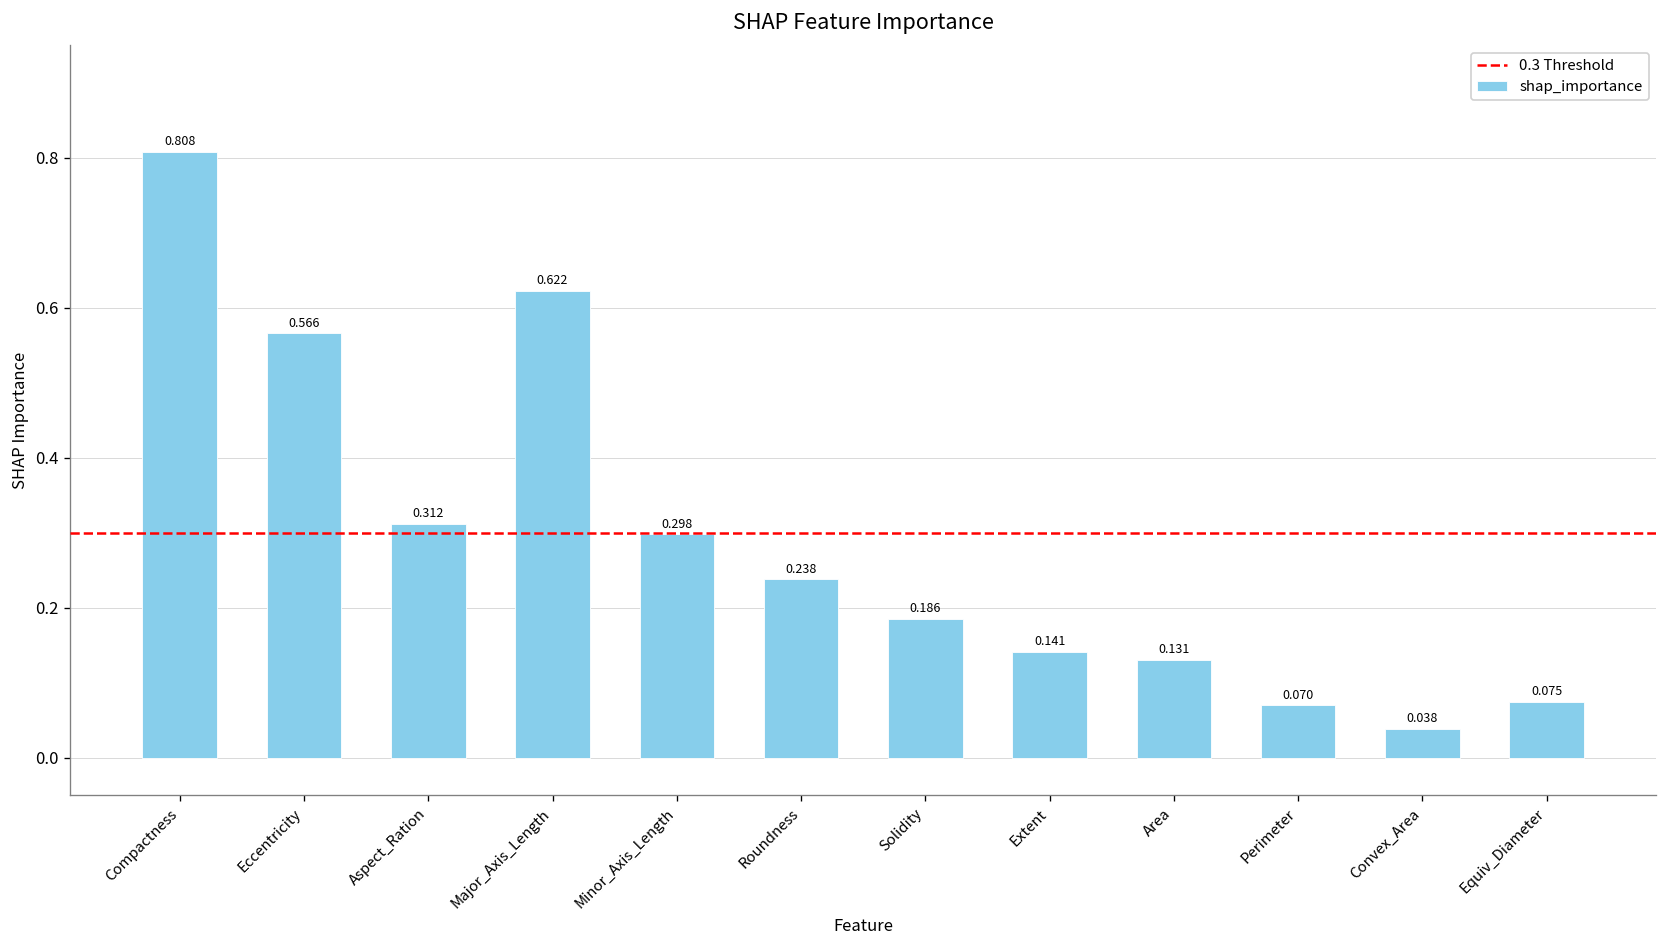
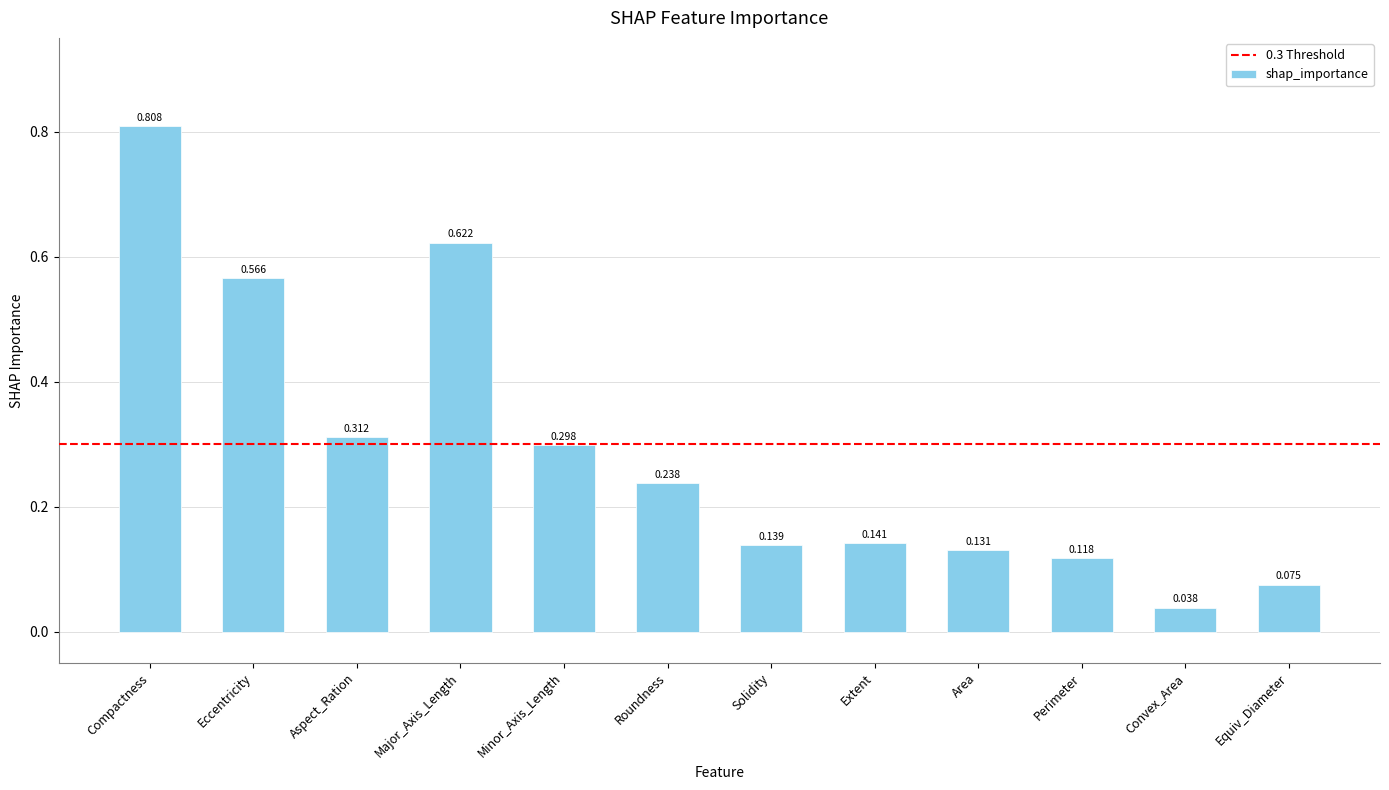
  {
    "Compactness": 0.808,
    "Eccentricity": 0.566,
    "Aspect_Ration": 0.312,
    "Major_Axis_Length": 0.622,
    "Minor_Axis_Length": 0.298,
    "Roundness": 0.238,
-   "Solidity": 0.186,
+   "Solidity": 0.139,
    "Extent": 0.141,
    "Area": 0.131,
-   "Perimeter": 0.070,
+   "Perimeter": 0.118,
    "Convex_Area": 0.038,
    "Equiv_Diameter": 0.075
  }
